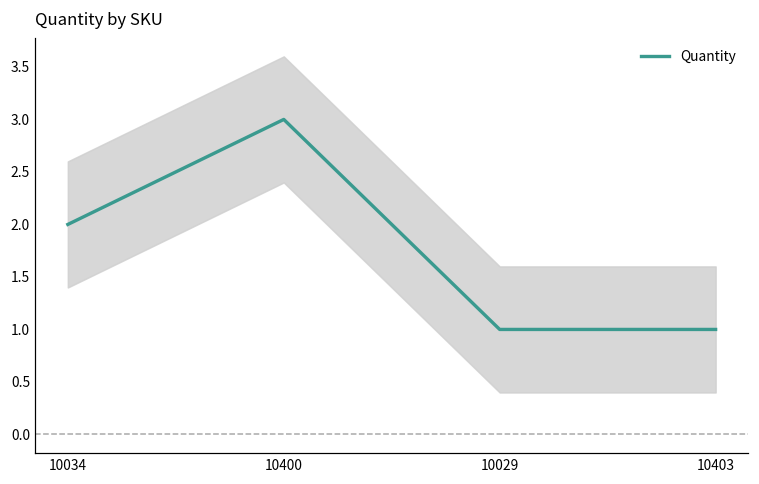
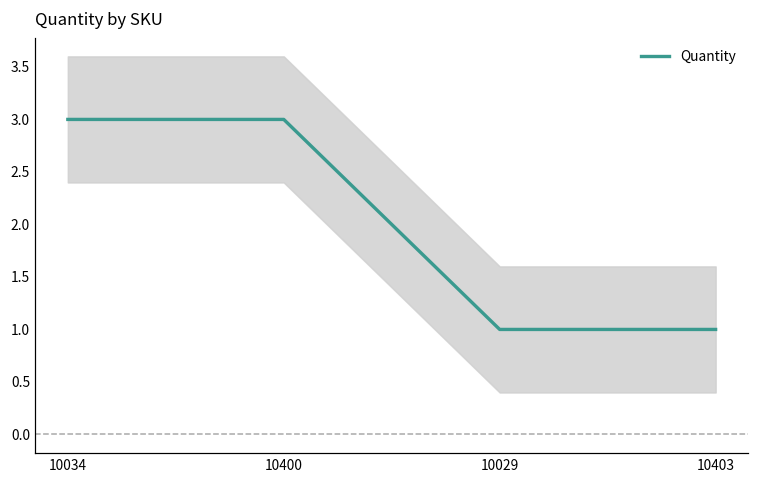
  {
    "Quantity": {
-     "10034": 2,
+     "10034": 3,
      "10400": 3,
      "10029": 1,
      "10403": 1
    }
  }
